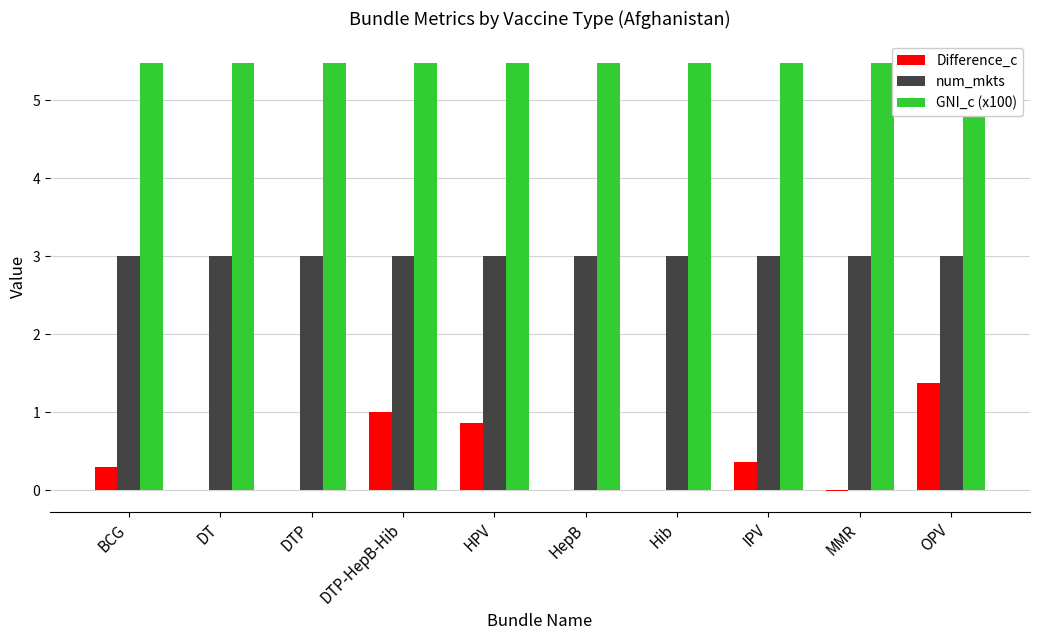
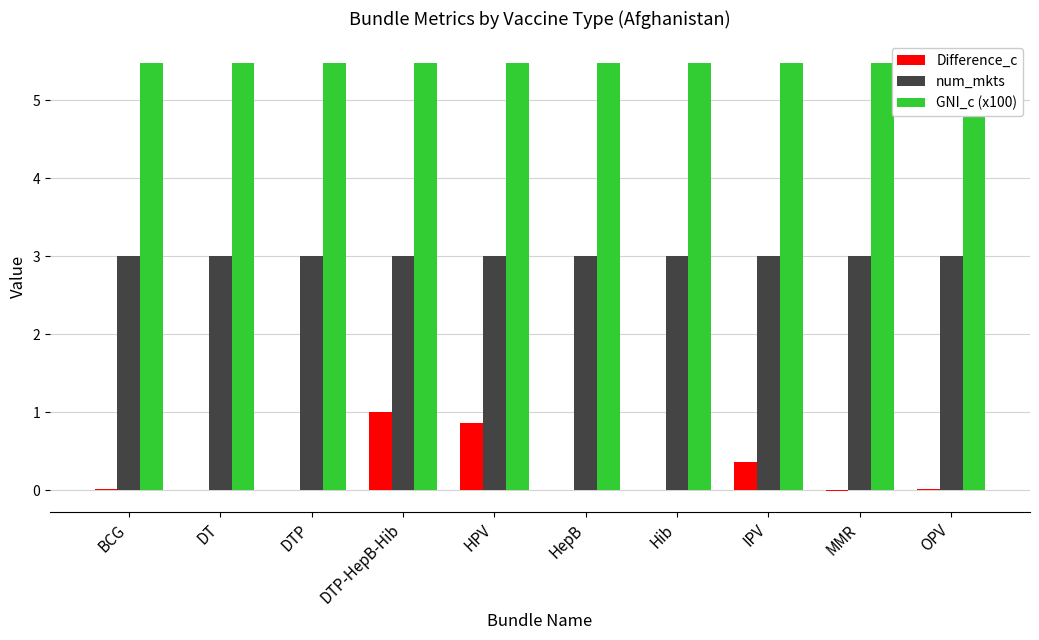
  {
    "Difference_c": {
-     "BCG": 0.3,
+     "BCG": 0.0,
      "DT": 0.0,
      "DTP": 0.0,
      "DTP-HepB-Hib": 1.0,
      "HPV": 0.9,
      "HepB": 0.0,
      "Hib": 0.0,
      "IPV": 0.4,
-     "OPV": 1.4
+     "OPV": 0.0
    },
    "num_mkts": {
      "BCG": 3.0,
      "DT": 3.0,
      "DTP": 3.0,
      "DTP-HepB-Hib": 3.0,
      "HPV": 3.0,
      "HepB": 3.0,
      "Hib": 3.0,
      "IPV": 3.0,
      "MMR": 3.0,
      "OPV": 3.0
    },
    "GNI_c (x100)": {
      "BCG": 5.5,
      "DT": 5.5,
      "DTP": 5.5,
      "DTP-HepB-Hib": 5.5,
      "HPV": 5.5,
      "HepB": 5.5,
      "Hib": 5.5,
      "IPV": 5.5,
      "MMR": 5.5
    }
  }
